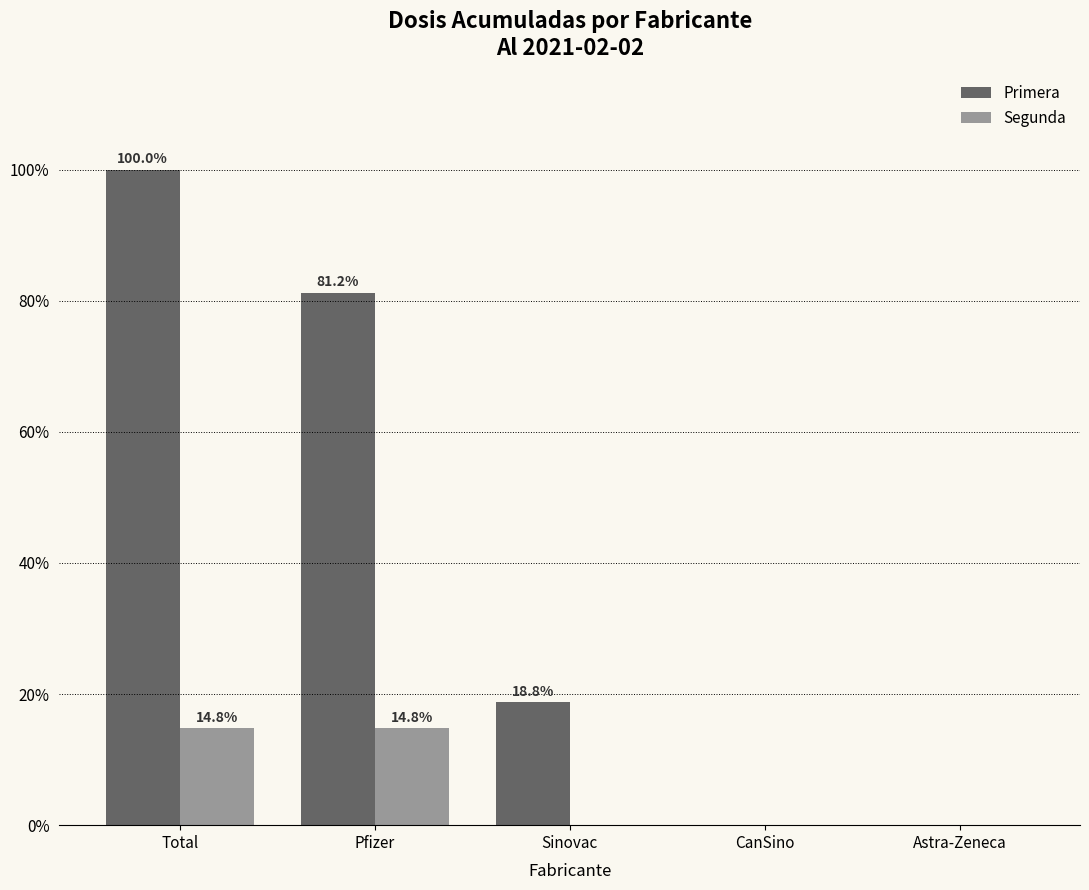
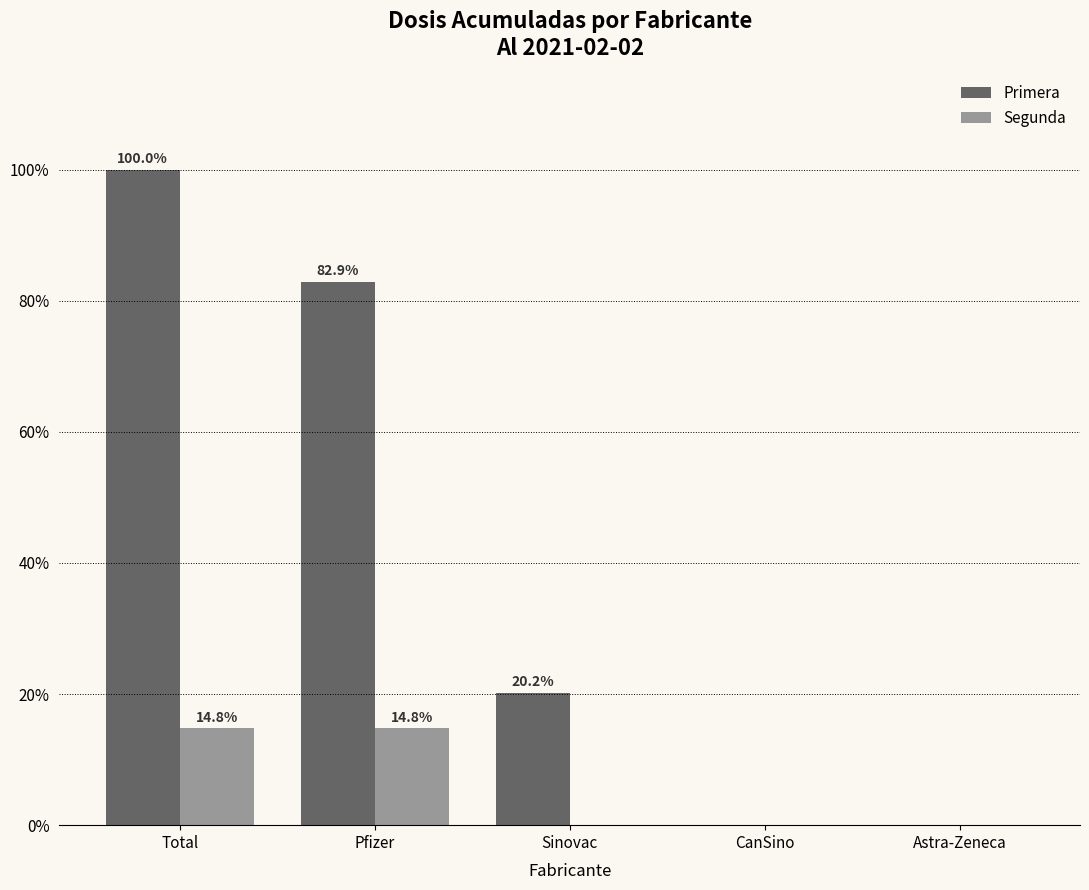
  {
    "Primera": {
      "Total": "100.0%",
-     "Pfizer": "81.2%",
-     "Sinovac": "18.8%"
+     "Pfizer": "82.9%",
+     "Sinovac": "20.2%"
    },
    "Segunda": {
      "Total": "14.8%",
      "Pfizer": "14.8%"
    }
  }
